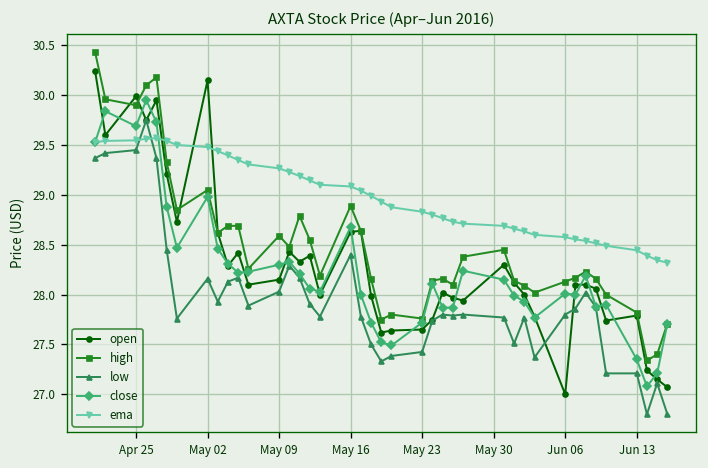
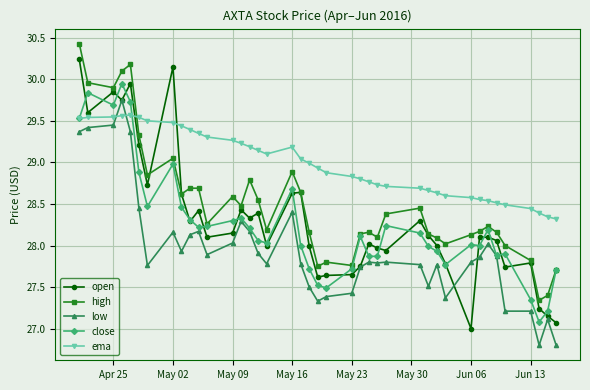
  {
    "open": {
-     "Apr 25": 30.0,
+     "Apr 25": 29.9,
      "May 02": 30.2,
      "May 09": 28.2,
      "May 16": 28.6,
      "May 23": 27.7,
      "Jun 06": 27.0
    },
    "ema": {
      "Apr 25": 29.5,
      "May 02": 29.5,
      "May 09": 29.3,
-     "May 16": 29.1,
+     "May 16": 29.2,
      "May 23": 28.8,
      "Jun 06": 28.6,
      "Jun 13": 28.4
    }
  }
